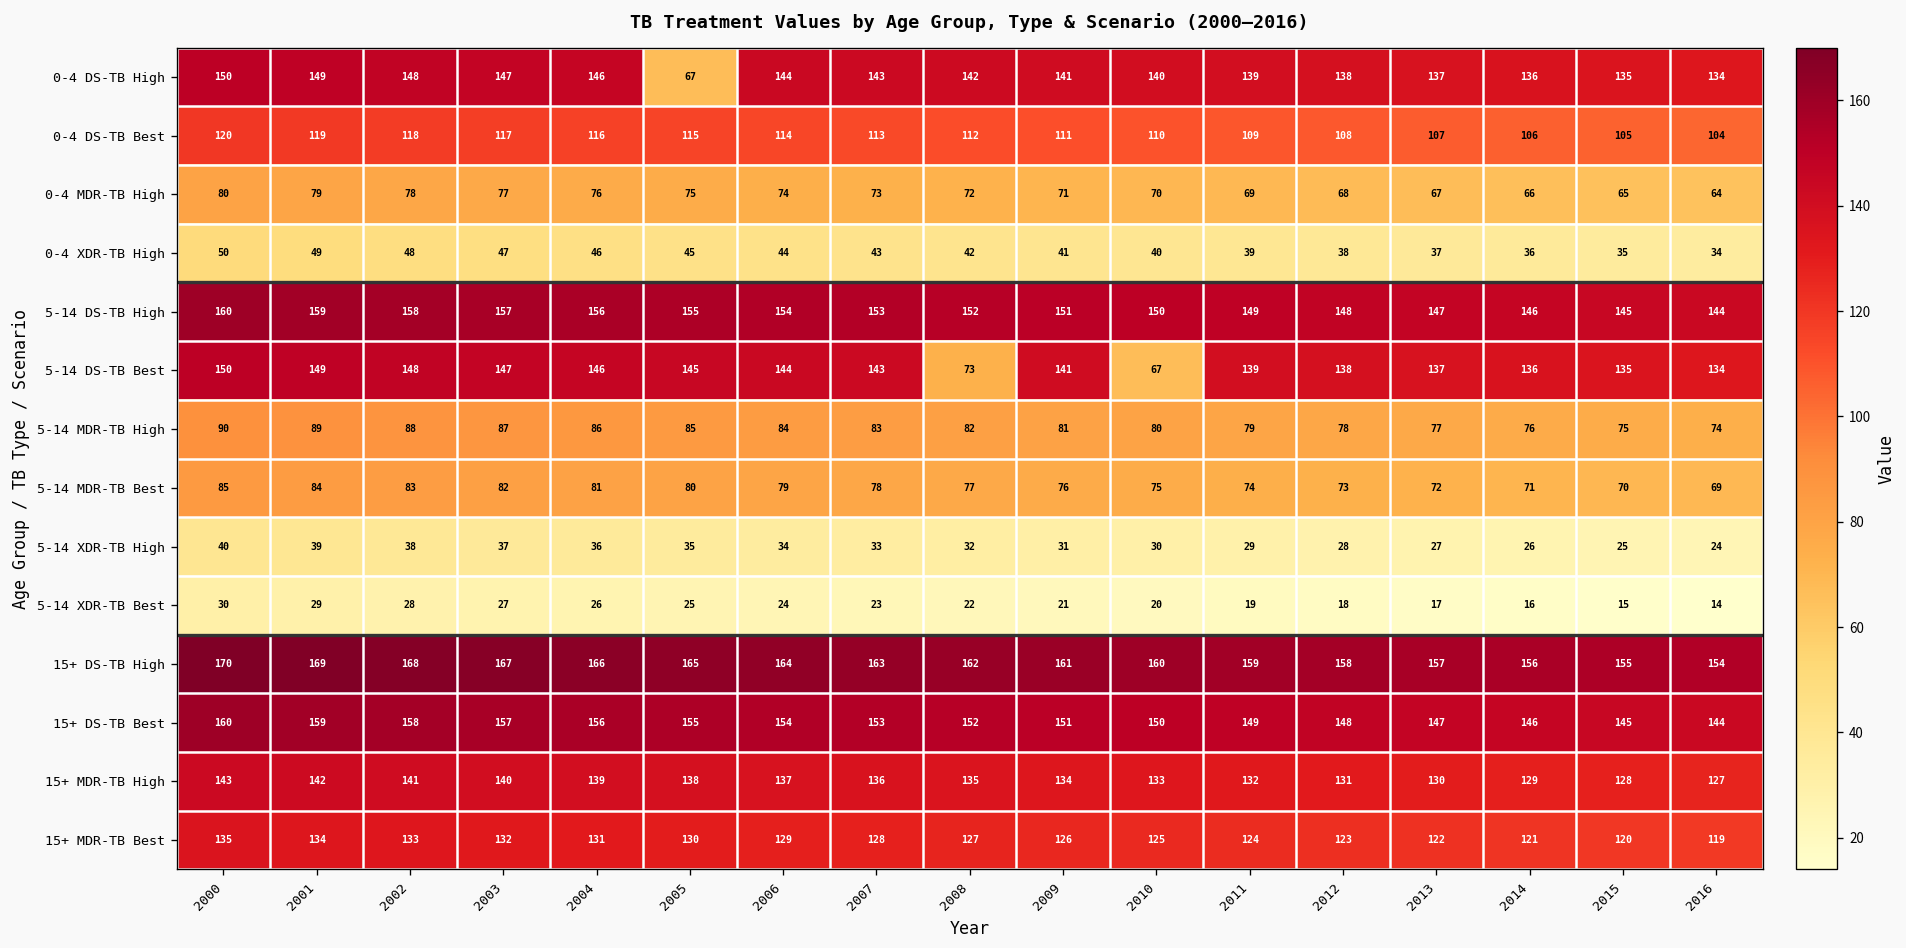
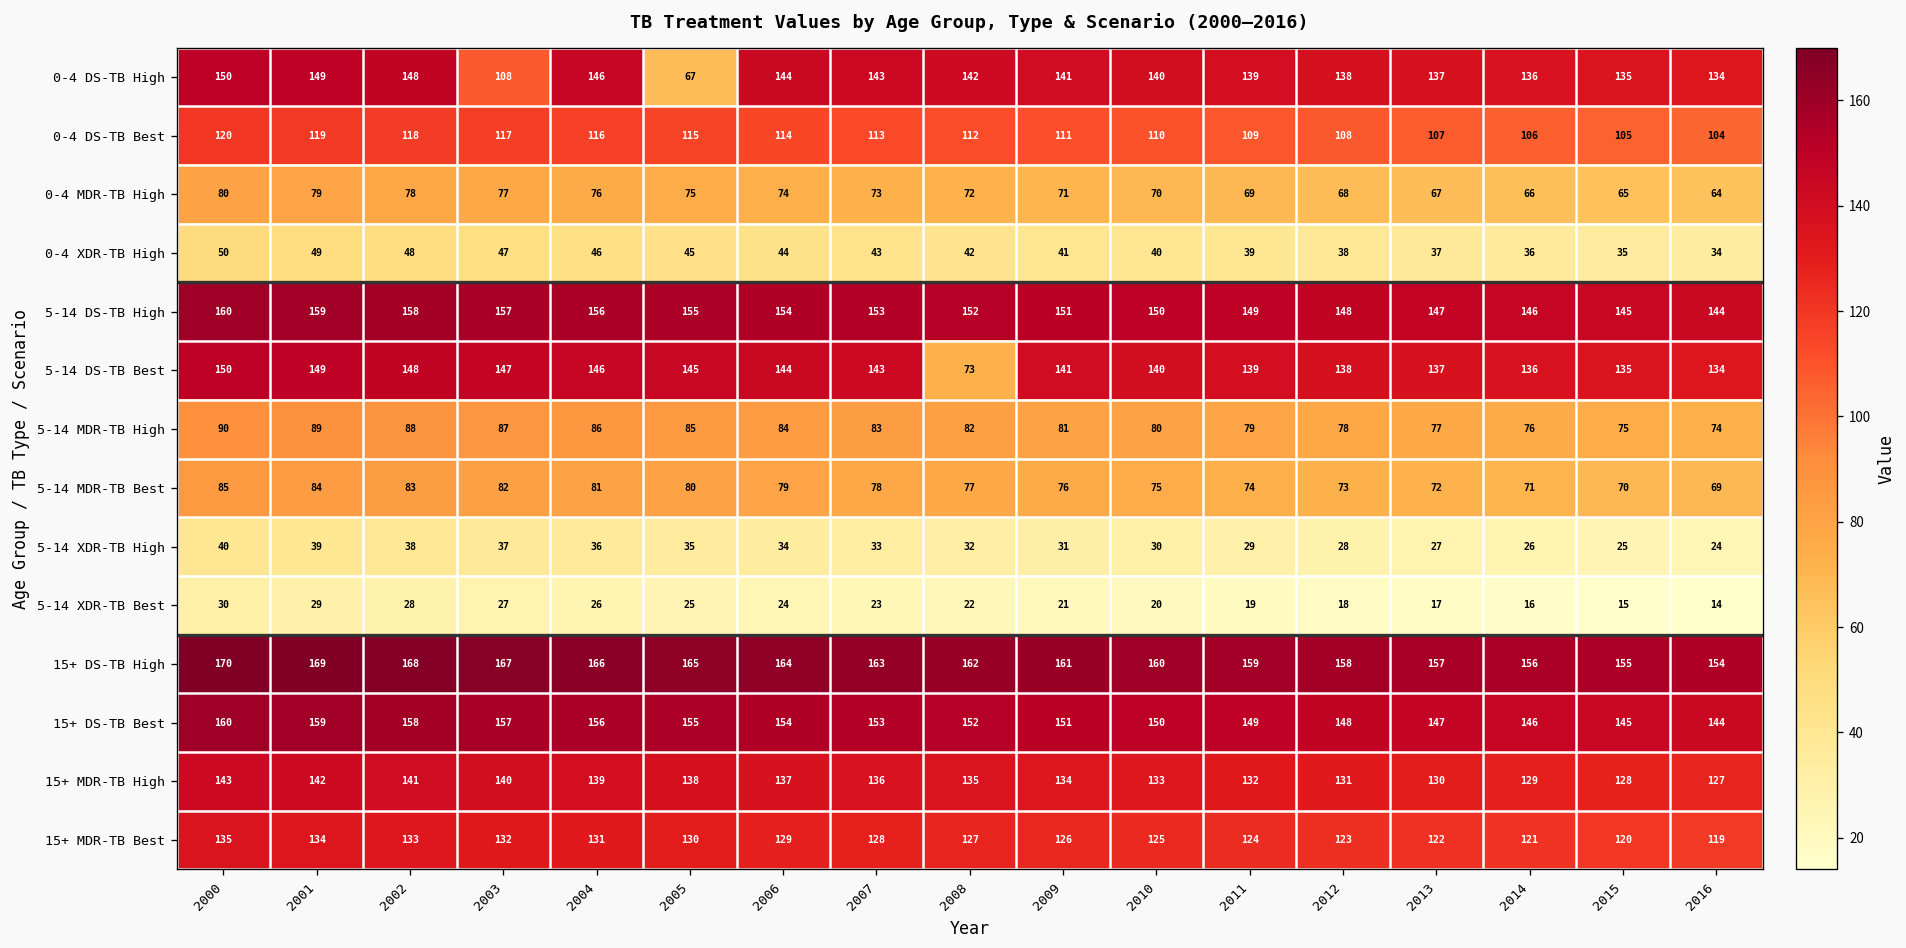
  {
    "0-4 DS-TB High": {
      "2000": 150,
      "2001": 149,
      "2002": 148,
-     "2003": 147,
+     "2003": 108,
      "2004": 146,
      "2005": 67,
      "2006": 144,
      "2007": 143,
      "2008": 142,
      "2009": 141,
      "2010": 140,
      "2011": 139,
      "2012": 138,
      "2013": 137,
      "2014": 136,
      "2015": 135,
      "2016": 134
    },
    "5-14 DS-TB Best": {
      "2000": 150,
      "2001": 149,
      "2002": 148,
      "2003": 147,
      "2004": 146,
      "2005": 145,
      "2006": 144,
      "2007": 143,
      "2008": 73,
      "2009": 141,
-     "2010": 67,
+     "2010": 140,
      "2011": 139,
      "2012": 138,
      "2013": 137,
      "2014": 136,
      "2015": 135,
      "2016": 134
    }
  }
